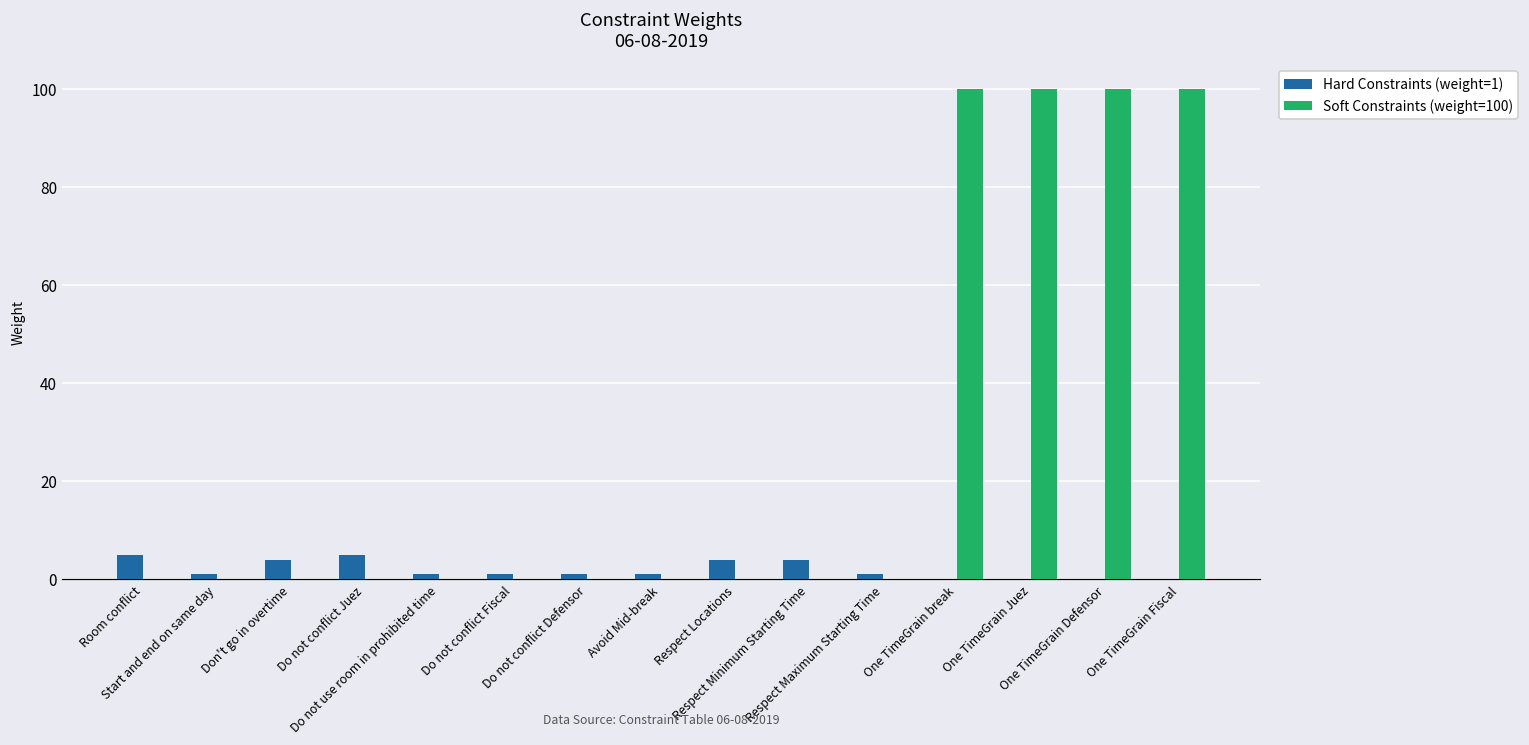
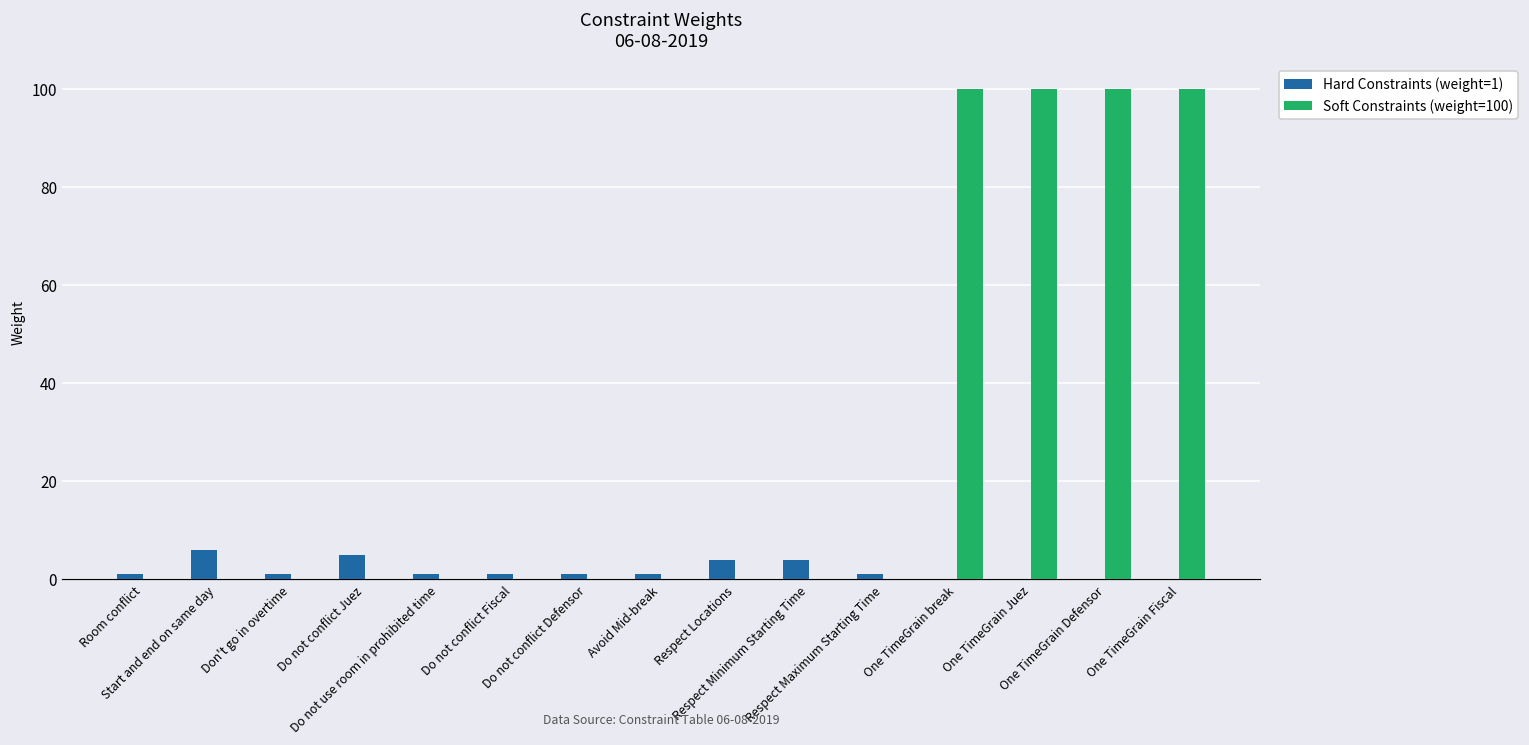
  {
    "Hard Constraints (weight=1)": {
-     "Room conflict": 5,
-     "Start and end on same day": 1,
-     "Don't go in overtime": 4,
+     "Room conflict": 1,
+     "Start and end on same day": 6,
+     "Don't go in overtime": 1,
      "Do not conflict Juez": 5,
      "Do not use room in prohibited time": 1,
      "Do not conflict Fiscal": 1,
      "Do not conflict Defensor": 1,
      "Avoid Mid-break": 1,
      "Respect Locations": 4,
      "Respect Minimum Starting Time": 4,
      "Respect Maximum Starting Time": 1,
      "One TimeGrain break": 0,
      "One TimeGrain Juez": 0,
      "One TimeGrain Defensor": 0,
      "One TimeGrain Fiscal": 0
    },
    "Soft Constraints (weight=100)": {
      "Room conflict": 0,
      "Start and end on same day": 0,
      "Don't go in overtime": 0,
      "Do not conflict Juez": 0,
      "Do not use room in prohibited time": 0,
      "Do not conflict Fiscal": 0,
      "Do not conflict Defensor": 0,
      "Avoid Mid-break": 0,
      "Respect Locations": 0,
      "Respect Minimum Starting Time": 0,
      "Respect Maximum Starting Time": 0,
      "One TimeGrain break": 100,
      "One TimeGrain Juez": 100,
      "One TimeGrain Defensor": 100,
      "One TimeGrain Fiscal": 100
    }
  }
